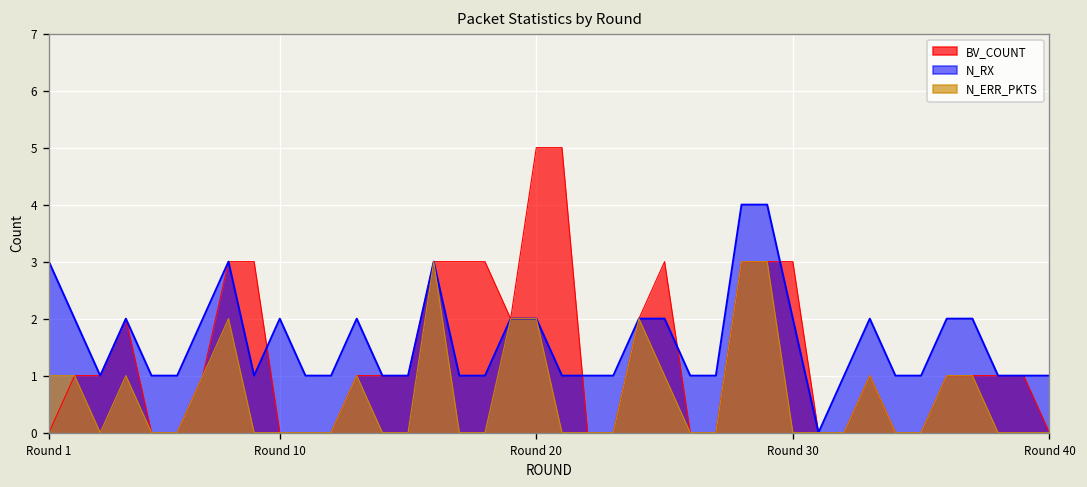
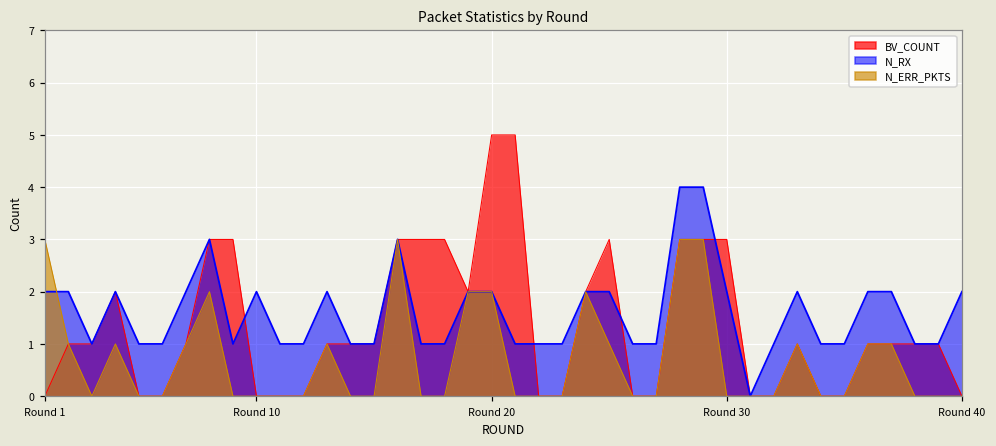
  {
    "BV_COUNT": {
      "Round 1": 0,
      "Round 20": 5,
      "Round 30": 3
    },
    "N_RX": {
-     "Round 1": 3,
+     "Round 1": 2,
      "Round 10": 2,
      "Round 30": 2,
-     "Round 40": 1
+     "Round 40": 2
    },
    "N_ERR_PKTS": {
-     "Round 1": 1,
+     "Round 1": 3,
      "Round 30": 0
    }
  }
